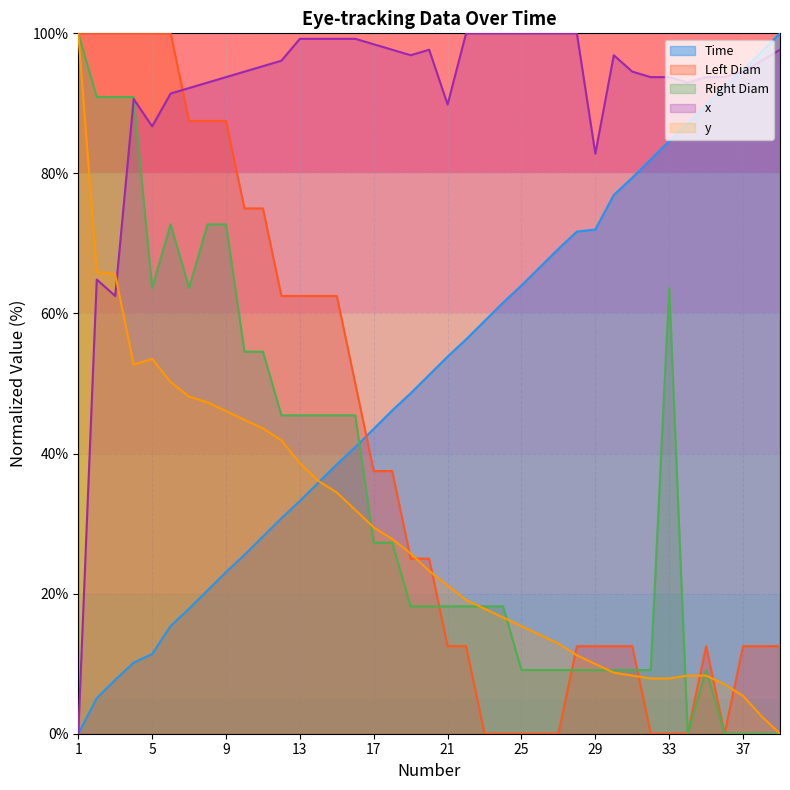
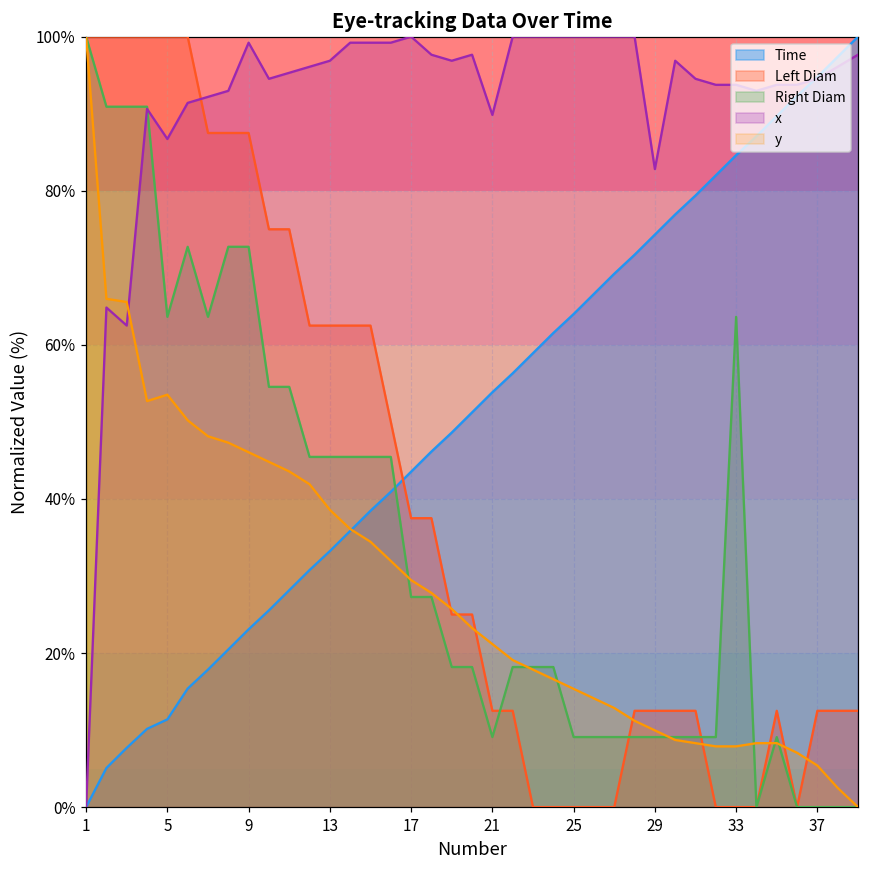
  {
    "Time": {
      "5": "11%",
      "9": "23%",
      "13": "33%",
      "17": "44%",
      "21": "54%",
      "25": "64%",
-     "29": "72%",
+     "29": "74%",
      "33": "85%"
    },
    "Right Diam": {
      "5": "64%",
      "9": "73%",
      "13": "45%",
      "17": "27%",
-     "21": "18%",
+     "21": "9%",
      "25": "9%",
      "29": "9%",
      "33": "64%",
      "37": "0%"
    },
    "x": {
      "5": "87%",
-     "9": "94%",
-     "13": "99%",
-     "17": "98%",
+     "9": "99%",
+     "13": "97%",
+     "17": "100%",
      "21": "90%",
      "25": "100%",
      "29": "83%"
    }
  }
